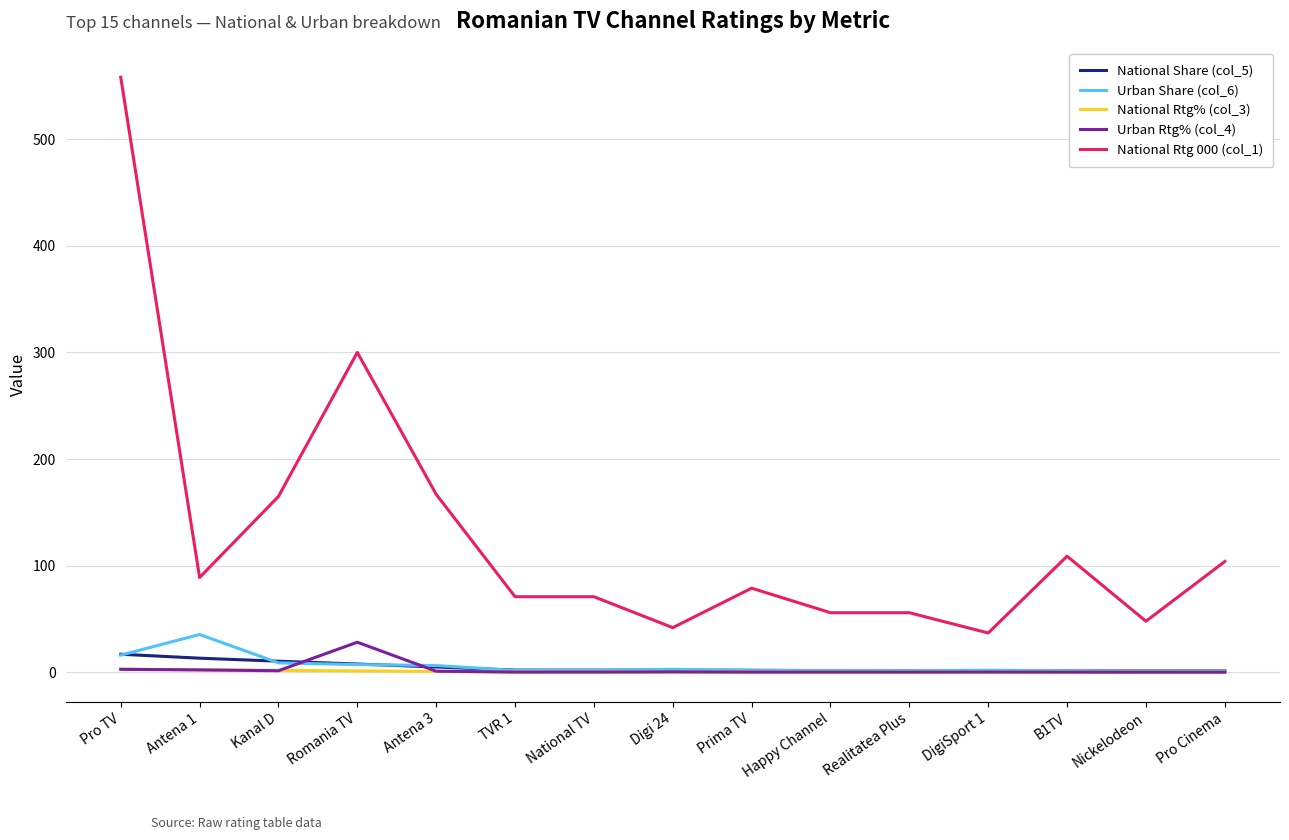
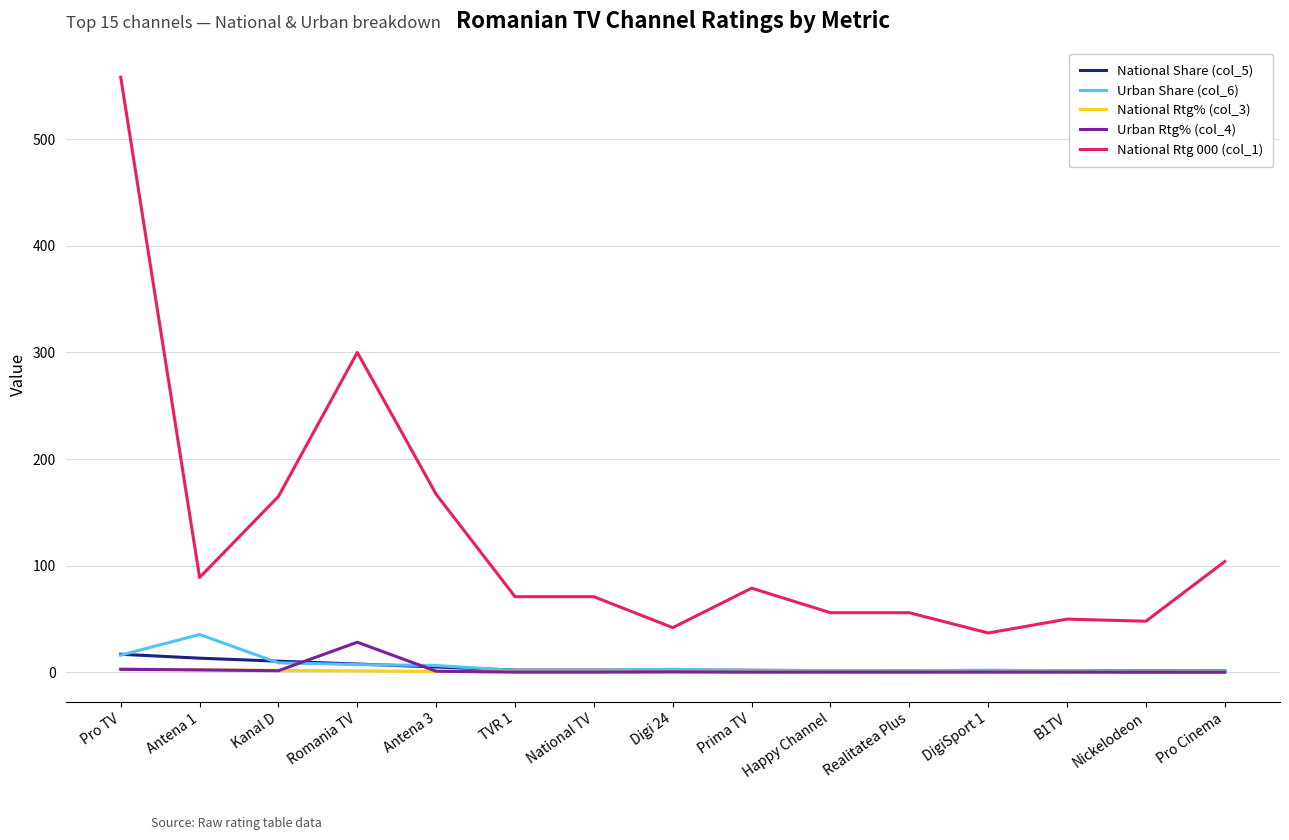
  {
    "National Share (col_5)": {
      "Antena 1": 13
    },
    "Urban Share (col_6)": {
      "Antena 1": 36
    },
    "National Rtg% (col_3)": {
      "Romania TV": 1
    },
    "Urban Rtg% (col_4)": {
      "Romania TV": 28
    },
    "National Rtg 000 (col_1)": {
      "Pro TV": 558,
      "Antena 1": 89,
      "Kanal D": 165,
      "Romania TV": 300,
      "Antena 3": 167,
      "TVR 1": 71,
      "National TV": 71,
      "Digi 24": 42,
      "Prima TV": 79,
      "Happy Channel": 56,
      "Realitatea Plus": 56,
      "DigiSport 1": 37,
-     "B1TV": 109,
+     "B1TV": 50,
      "Nickelodeon": 48,
      "Pro Cinema": 104
    }
  }
